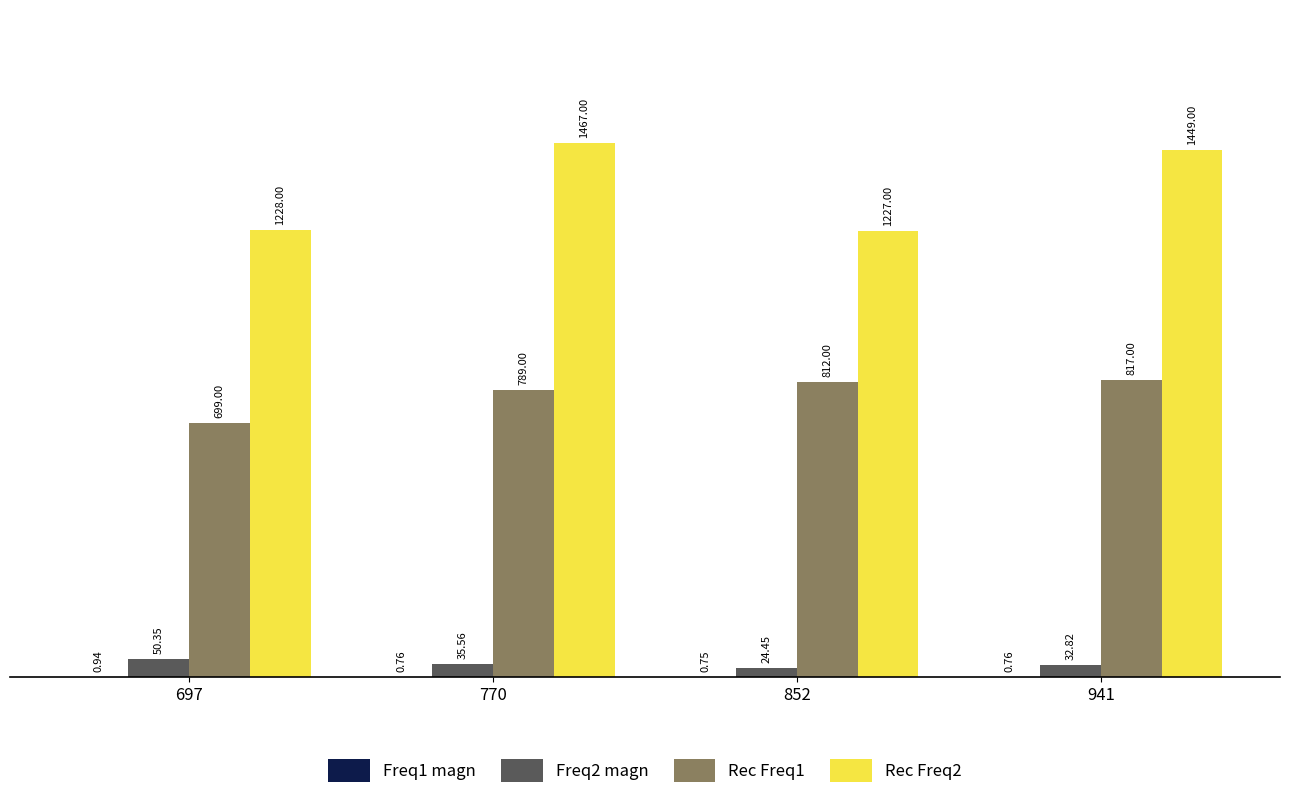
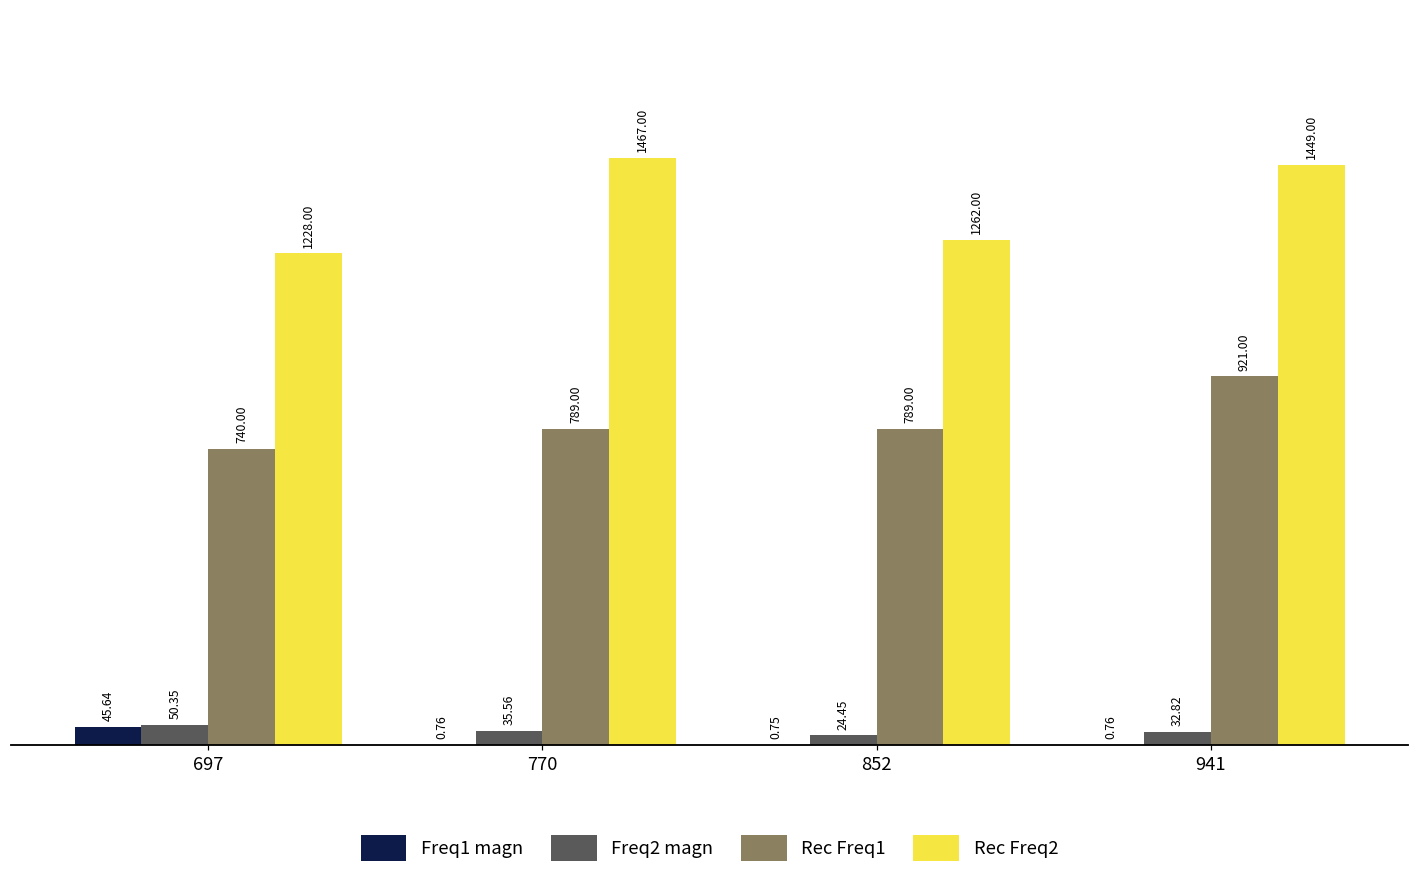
  {
    "Freq1 magn": {
-     "697": 0.94,
+     "697": 45.64,
      "770": 0.76,
      "852": 0.75,
      "941": 0.76
    },
    "Freq2 magn": {
      "697": 50.35,
      "770": 35.56,
      "852": 24.45,
      "941": 32.82
    },
    "Rec Freq1": {
-     "697": 699.00,
+     "697": 740.00,
      "770": 789.00,
-     "852": 812.00,
-     "941": 817.00
+     "852": 789.00,
+     "941": 921.00
    },
    "Rec Freq2": {
      "697": 1228.00,
      "770": 1467.00,
-     "852": 1227.00,
+     "852": 1262.00,
      "941": 1449.00
    }
  }
